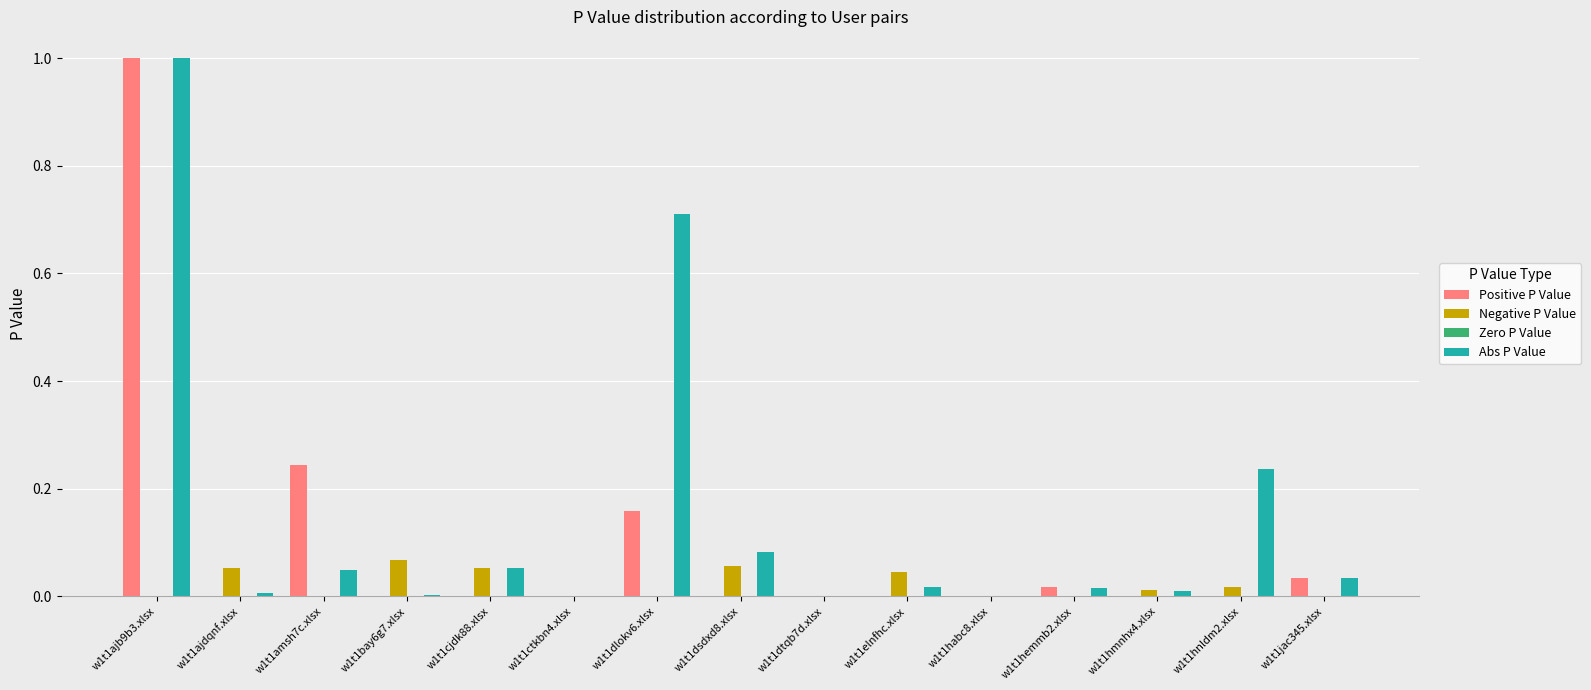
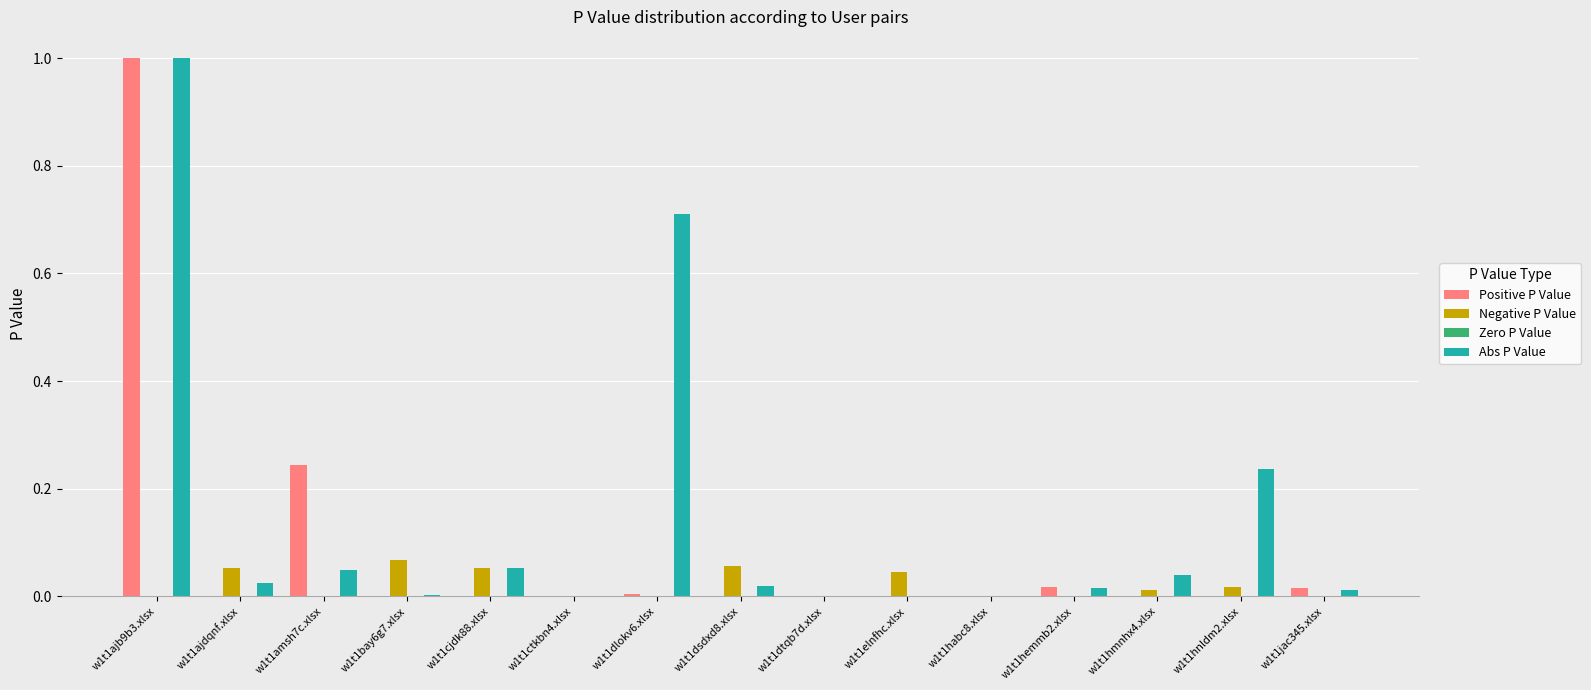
  {
    "Positive P Value": {
      "w1t1ajb9b3.xlsx": 1.00,
      "w1t1ajdqnf.xlsx": 0.00,
      "w1t1amsh7c.xlsx": 0.24,
      "w1t1bay6g7.xlsx": 0.00,
      "w1t1cjdk88.xlsx": 0.00,
      "w1t1ctkbn4.xlsx": 0.00,
-     "w1t1dlokv6.xlsx": 0.16,
+     "w1t1dlokv6.xlsx": 0.00,
      "w1t1dsdxd8.xlsx": 0.00,
      "w1t1dtqb7d.xlsx": 0.00,
      "w1t1elnfhc.xlsx": 0.00,
      "w1t1habc8.xlsx": 0.00,
      "w1t1hemmb2.xlsx": 0.02,
      "w1t1hmnhx4.xlsx": 0.00,
      "w1t1hnldm2.xlsx": 0.00,
-     "w1t1jac345.xlsx": 0.03
+     "w1t1jac345.xlsx": 0.02
    },
    "Negative P Value": {
      "w1t1ajb9b3.xlsx": 0.00,
      "w1t1ajdqnf.xlsx": 0.05,
      "w1t1amsh7c.xlsx": 0.00,
      "w1t1bay6g7.xlsx": 0.07,
      "w1t1cjdk88.xlsx": 0.05,
      "w1t1ctkbn4.xlsx": 0.00,
      "w1t1dlokv6.xlsx": 0.00,
      "w1t1dsdxd8.xlsx": 0.06,
      "w1t1dtqb7d.xlsx": 0.00,
      "w1t1elnfhc.xlsx": 0.04,
      "w1t1habc8.xlsx": 0.00,
      "w1t1hemmb2.xlsx": 0.00,
      "w1t1hmnhx4.xlsx": 0.01,
      "w1t1hnldm2.xlsx": 0.02,
      "w1t1jac345.xlsx": 0.00
    },
    "Zero P Value": {
      "w1t1ajb9b3.xlsx": 0.00,
      "w1t1ajdqnf.xlsx": 0.00,
      "w1t1amsh7c.xlsx": 0.00,
      "w1t1bay6g7.xlsx": 0.00,
      "w1t1cjdk88.xlsx": 0.00,
      "w1t1ctkbn4.xlsx": 0.00,
      "w1t1dlokv6.xlsx": 0.00,
      "w1t1dsdxd8.xlsx": 0.00,
      "w1t1dtqb7d.xlsx": 0.00,
      "w1t1elnfhc.xlsx": 0.00,
      "w1t1habc8.xlsx": 0.00,
      "w1t1hemmb2.xlsx": 0.00,
      "w1t1hmnhx4.xlsx": 0.00,
      "w1t1hnldm2.xlsx": 0.00,
      "w1t1jac345.xlsx": 0.00
    },
    "Abs P Value": {
      "w1t1ajb9b3.xlsx": 1.00,
-     "w1t1ajdqnf.xlsx": 0.01,
+     "w1t1ajdqnf.xlsx": 0.02,
      "w1t1amsh7c.xlsx": 0.05,
      "w1t1cjdk88.xlsx": 0.05,
      "w1t1ctkbn4.xlsx": 0.00,
      "w1t1dlokv6.xlsx": 0.71,
-     "w1t1dsdxd8.xlsx": 0.08,
+     "w1t1dsdxd8.xlsx": 0.02,
      "w1t1dtqb7d.xlsx": 0.00,
-     "w1t1elnfhc.xlsx": 0.02,
+     "w1t1elnfhc.xlsx": 0.00,
      "w1t1habc8.xlsx": 0.00,
      "w1t1hemmb2.xlsx": 0.02,
-     "w1t1hmnhx4.xlsx": 0.01,
+     "w1t1hmnhx4.xlsx": 0.04,
      "w1t1hnldm2.xlsx": 0.24,
-     "w1t1jac345.xlsx": 0.03
+     "w1t1jac345.xlsx": 0.01
    }
  }
